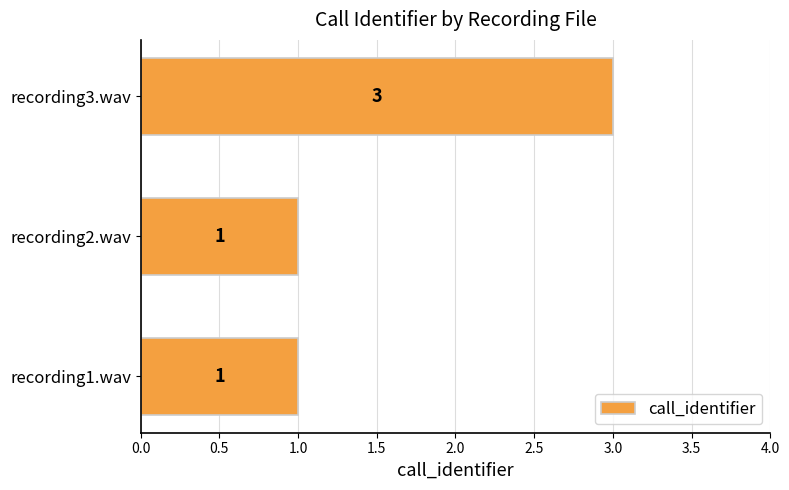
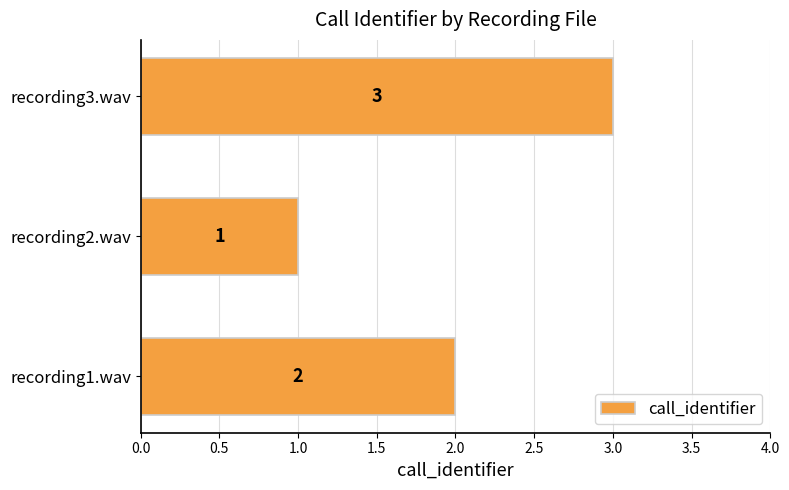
  {
    "recording3.wav": 3,
    "recording2.wav": 1,
-   "recording1.wav": 1
+   "recording1.wav": 2
  }
